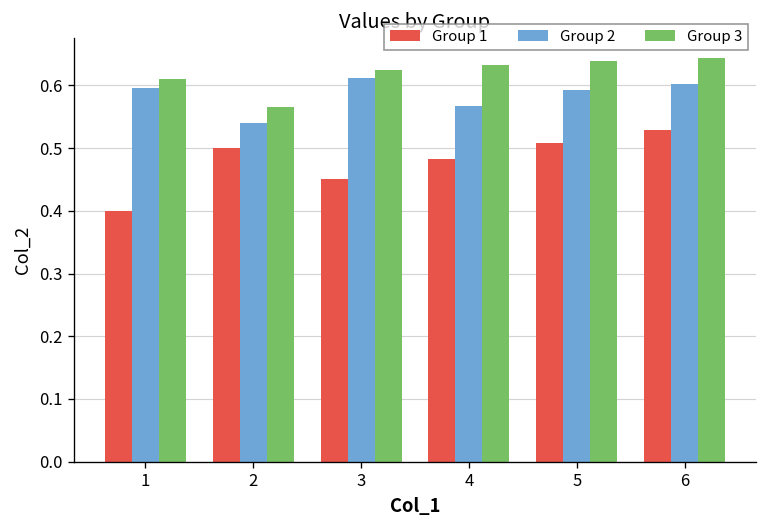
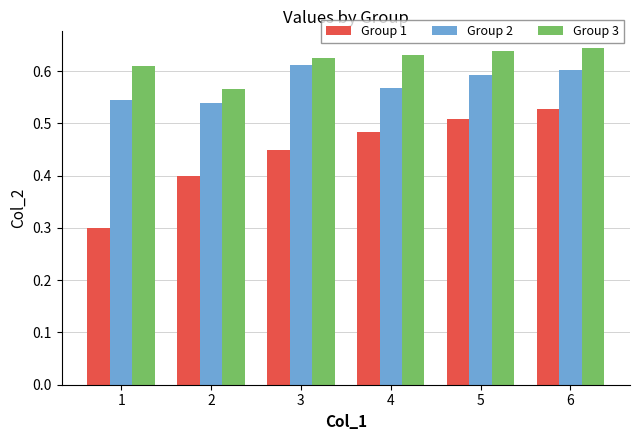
  {
    "Group 1": {
-     "1": 0.4,
-     "2": 0.5,
+     "1": 0.3,
+     "2": 0.4,
      "3": 0.45,
      "4": 0.48,
      "5": 0.51,
      "6": 0.53
    },
    "Group 2": {
-     "1": 0.60,
+     "1": 0.55,
      "2": 0.54,
      "3": 0.61,
      "4": 0.57,
      "5": 0.59,
      "6": 0.60
    },
    "Group 3": {
      "1": 0.61,
      "2": 0.57,
      "3": 0.63,
      "4": 0.63,
      "5": 0.64,
      "6": 0.64
    }
  }
